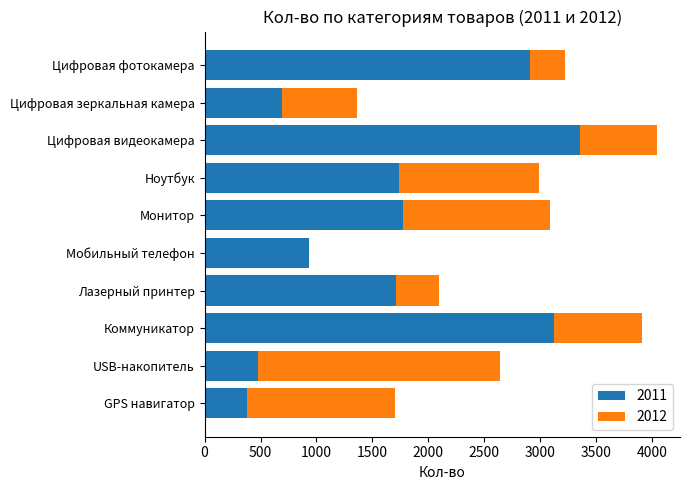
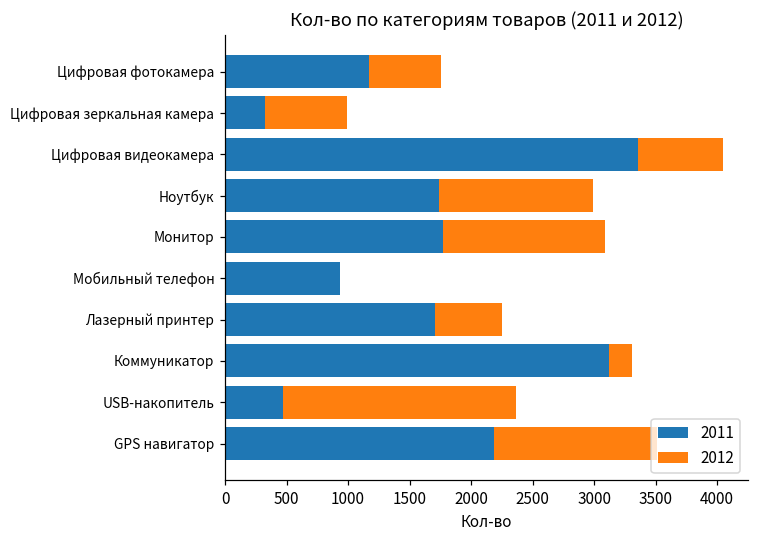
  {
    "2011": {
-     "Цифровая фотокамера": 2910,
-     "Цифровая зеркальная камера": 690,
+     "Цифровая фотокамера": 1170,
+     "Цифровая зеркальная камера": 330,
      "Цифровая видеокамера": 3360,
      "Ноутбук": 1740,
      "Монитор": 1770,
      "Мобильный телефон": 940,
      "Лазерный принтер": 1710,
      "Коммуникатор": 3120,
      "USB-накопитель": 470,
-     "GPS навигатор": 380
+     "GPS навигатор": 2190
    },
    "2012": {
-     "Цифровая фотокамера": 320,
+     "Цифровая фотокамера": 580,
      "Цифровая зеркальная камера": 670,
      "Цифровая видеокамера": 690,
      "Ноутбук": 1250,
      "Монитор": 1310,
      "Мобильный телефон": 0,
-     "Лазерный принтер": 390,
-     "Коммуникатор": 790,
-     "USB-накопитель": 2170
+     "Лазерный принтер": 540,
+     "Коммуникатор": 190,
+     "USB-накопитель": 1890
    }
  }
